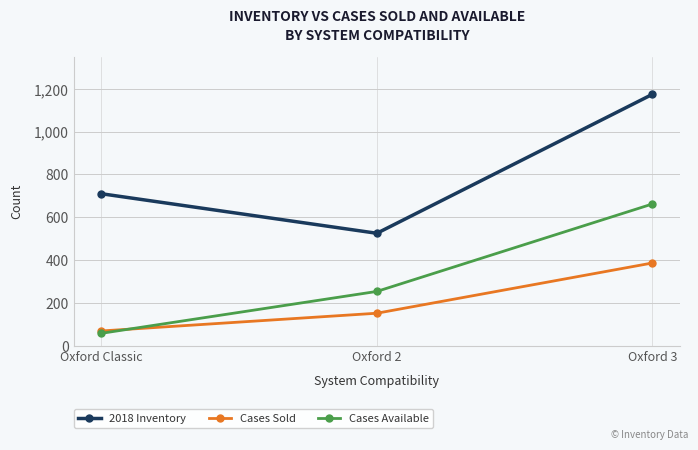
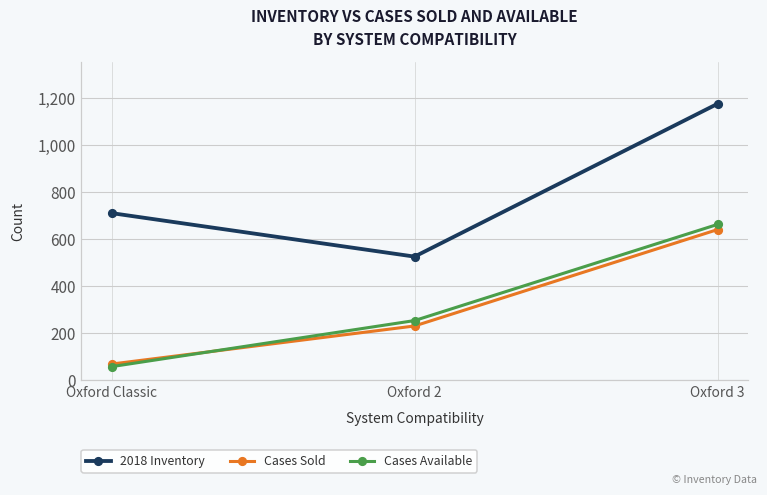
  {
    "2018 Inventory": {
      "Oxford Classic": "710",
      "Oxford 2": "530",
      "Oxford 3": "1,180"
    },
    "Cases Sold": {
-     "Oxford 2": "150",
-     "Oxford 3": "390"
+     "Oxford 2": "230",
+     "Oxford 3": "640"
    },
    "Cases Available": {
      "Oxford 2": "250",
      "Oxford 3": "660"
    }
  }
